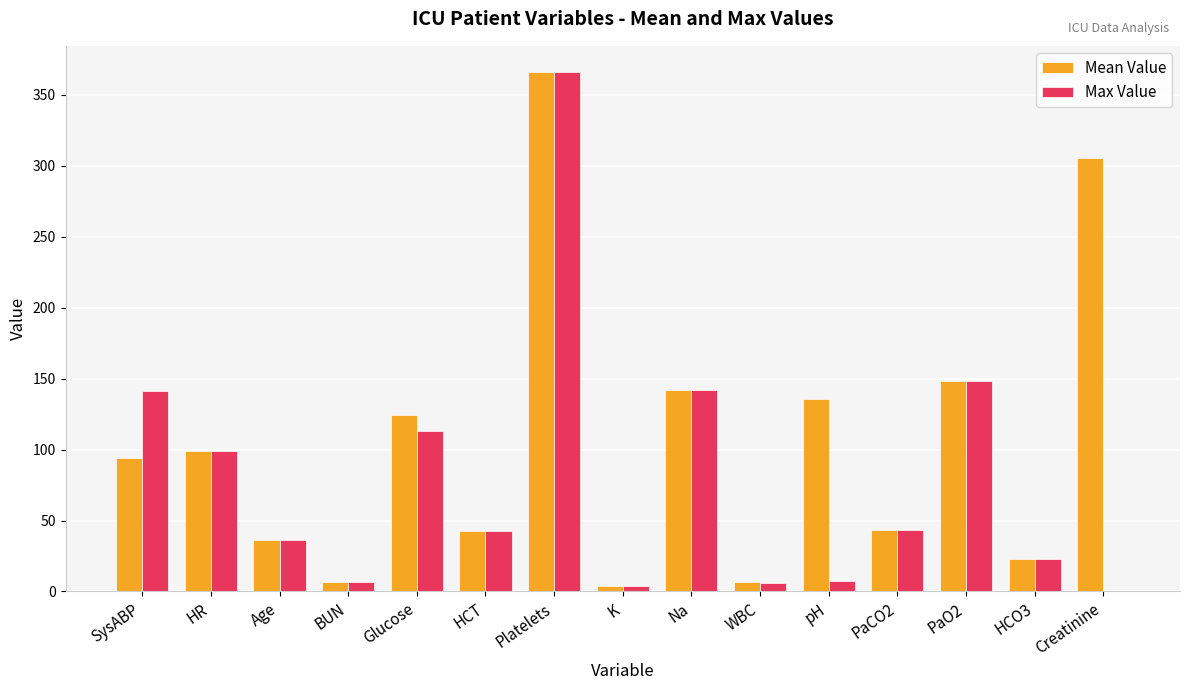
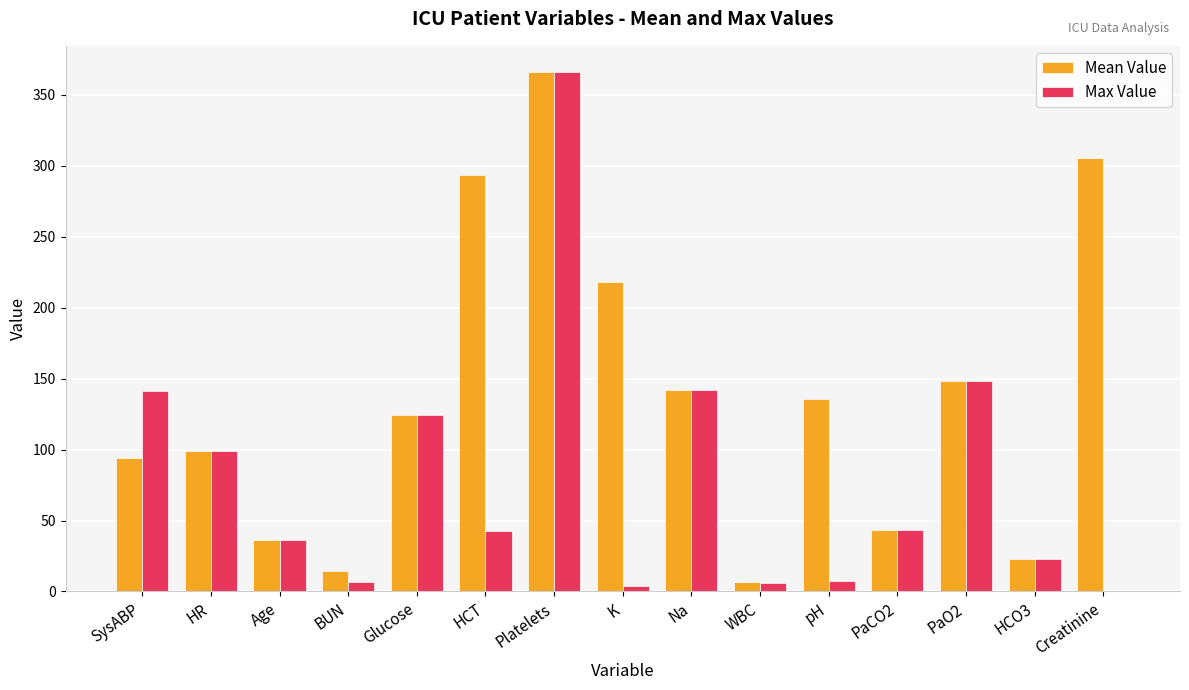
  {
    "Mean Value": {
      "SysABP": 94,
      "HR": 99,
      "Age": 36,
-     "BUN": 7,
+     "BUN": 15,
      "Glucose": 124,
-     "HCT": 43,
+     "HCT": 294,
      "Platelets": 366,
-     "K": 4,
+     "K": 218,
      "Na": 142,
      "WBC": 7,
      "pH": 135,
      "PaCO2": 43,
      "PaO2": 148,
      "HCO3": 23,
      "Creatinine": 305
    },
    "Max Value": {
      "SysABP": 141,
      "HR": 99,
      "Age": 36,
      "BUN": 7,
-     "Glucose": 113,
+     "Glucose": 124,
      "HCT": 43,
      "Platelets": 366,
      "K": 4,
      "Na": 142,
      "WBC": 6,
      "pH": 7,
      "PaCO2": 43,
      "PaO2": 148,
      "HCO3": 23
    }
  }
